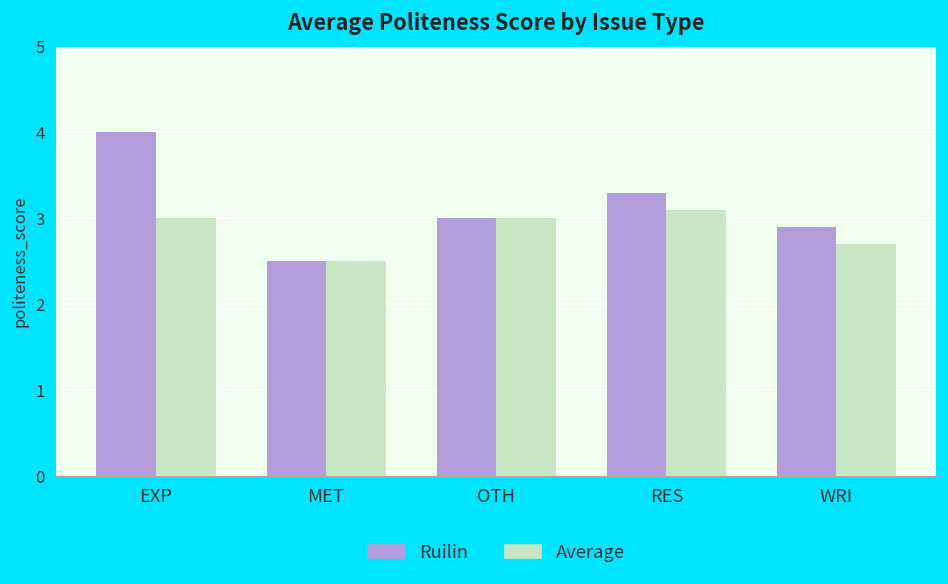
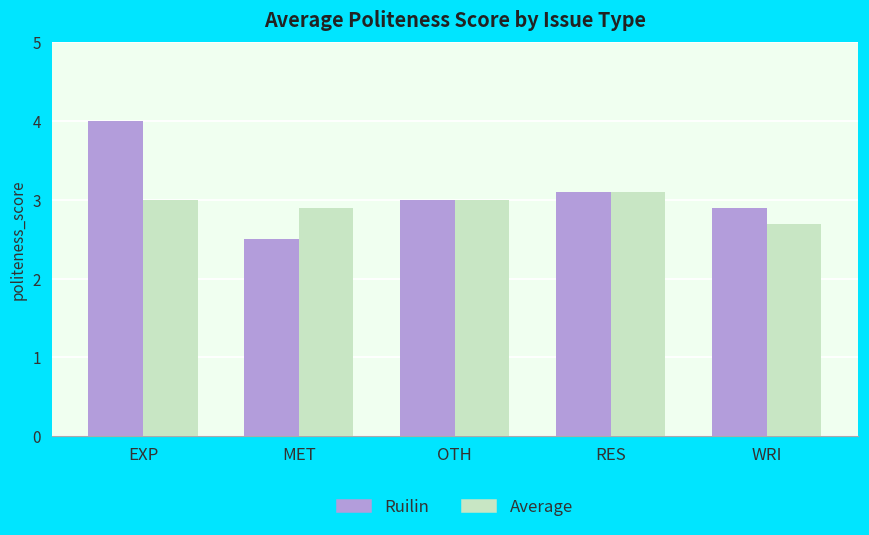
  {
    "Ruilin": {
      "EXP": 4.0,
      "MET": 2.5,
      "OTH": 3.0,
-     "RES": 3.3,
+     "RES": 3.1,
      "WRI": 2.9
    },
    "Average": {
      "EXP": 3.0,
-     "MET": 2.5,
+     "MET": 2.9,
      "OTH": 3.0,
      "RES": 3.1,
      "WRI": 2.7
    }
  }
